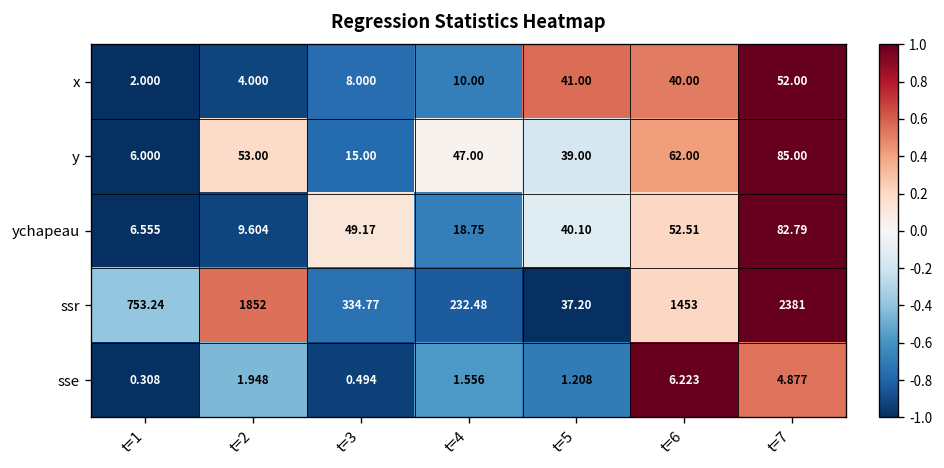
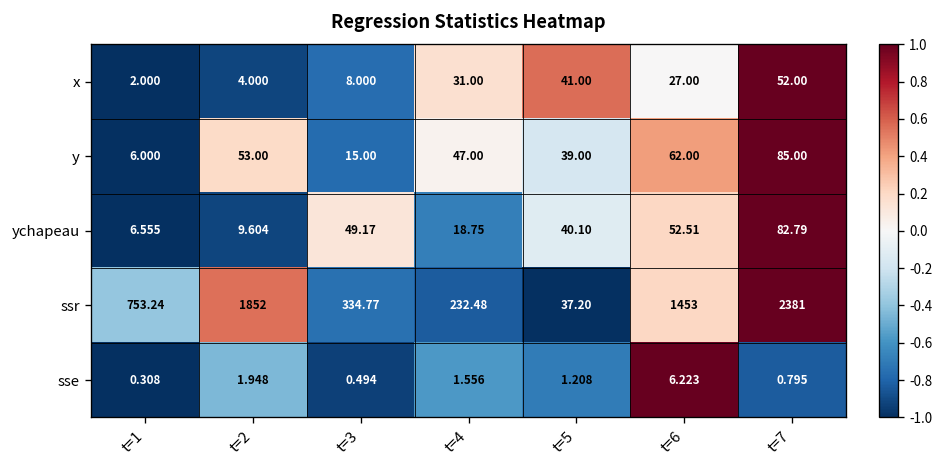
  {
    "x": {
      "t=1": 2.000,
      "t=2": 4.000,
      "t=3": 8.000,
-     "t=4": 10.00,
+     "t=4": 31.00,
      "t=5": 41.00,
-     "t=6": 40.00,
+     "t=6": 27.00,
      "t=7": 52.00
    },
    "y": {
      "t=1": 6.000,
      "t=2": 53.00,
      "t=3": 15.00,
      "t=4": 47.00,
      "t=5": 39.00,
      "t=6": 62.00,
      "t=7": 85.00
    },
    "ychapeau": {
      "t=1": 6.555,
      "t=2": 9.604,
      "t=3": 49.17,
      "t=4": 18.75,
      "t=5": 40.10,
      "t=6": 52.51,
      "t=7": 82.79
    },
    "ssr": {
      "t=1": 753.24,
      "t=2": 1852,
      "t=3": 334.77,
      "t=4": 232.48,
      "t=5": 37.20,
      "t=6": 1453,
      "t=7": 2381
    },
    "sse": {
      "t=1": 0.308,
      "t=2": 1.948,
      "t=3": 0.494,
      "t=4": 1.556,
      "t=5": 1.208,
      "t=6": 6.223,
-     "t=7": 4.877
+     "t=7": 0.795
    }
  }
